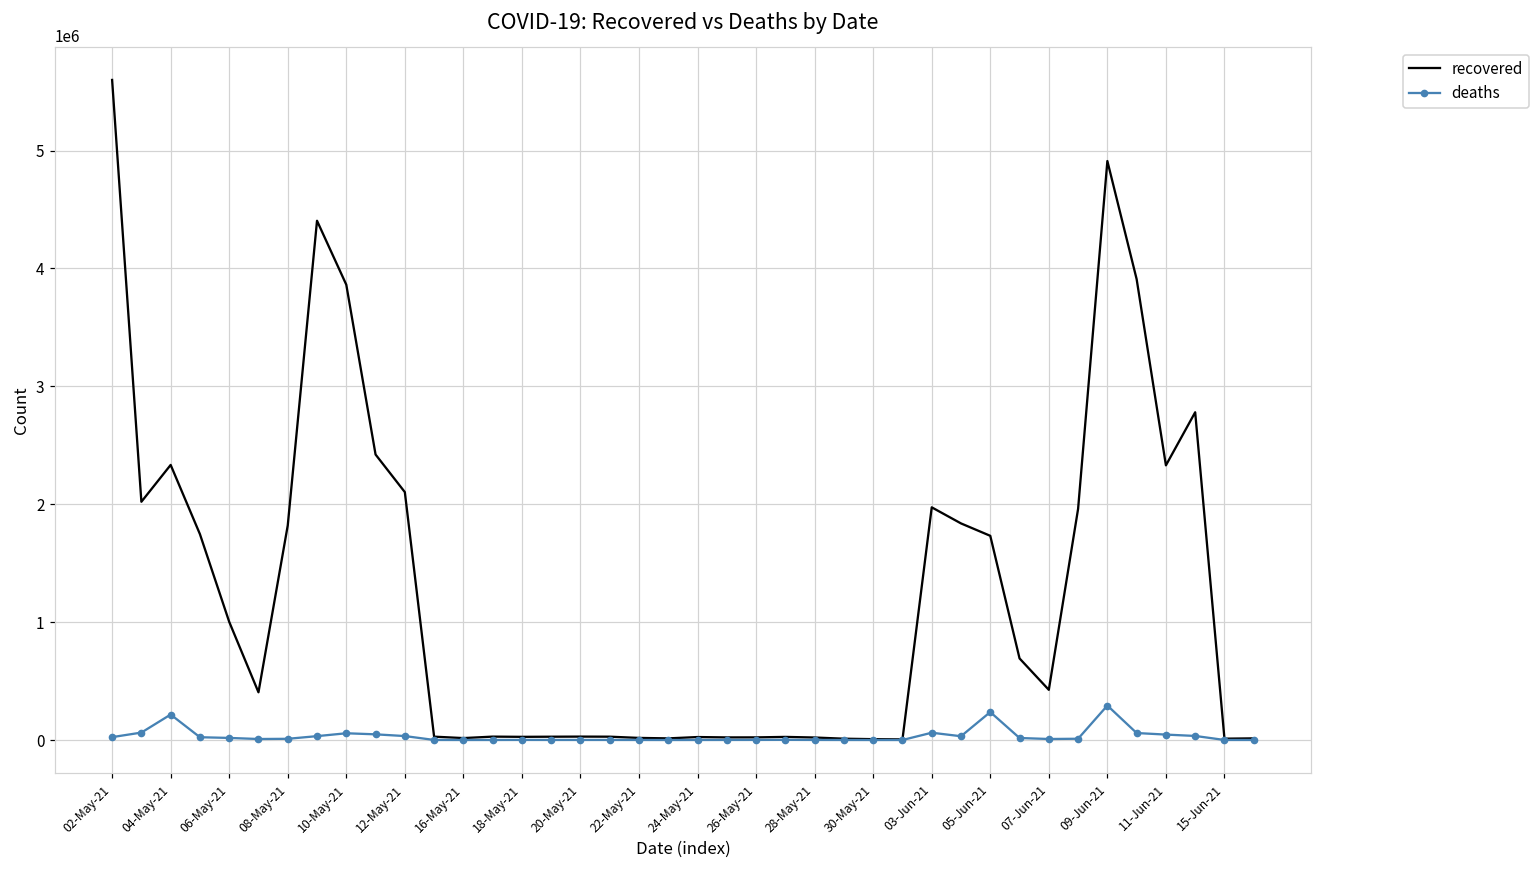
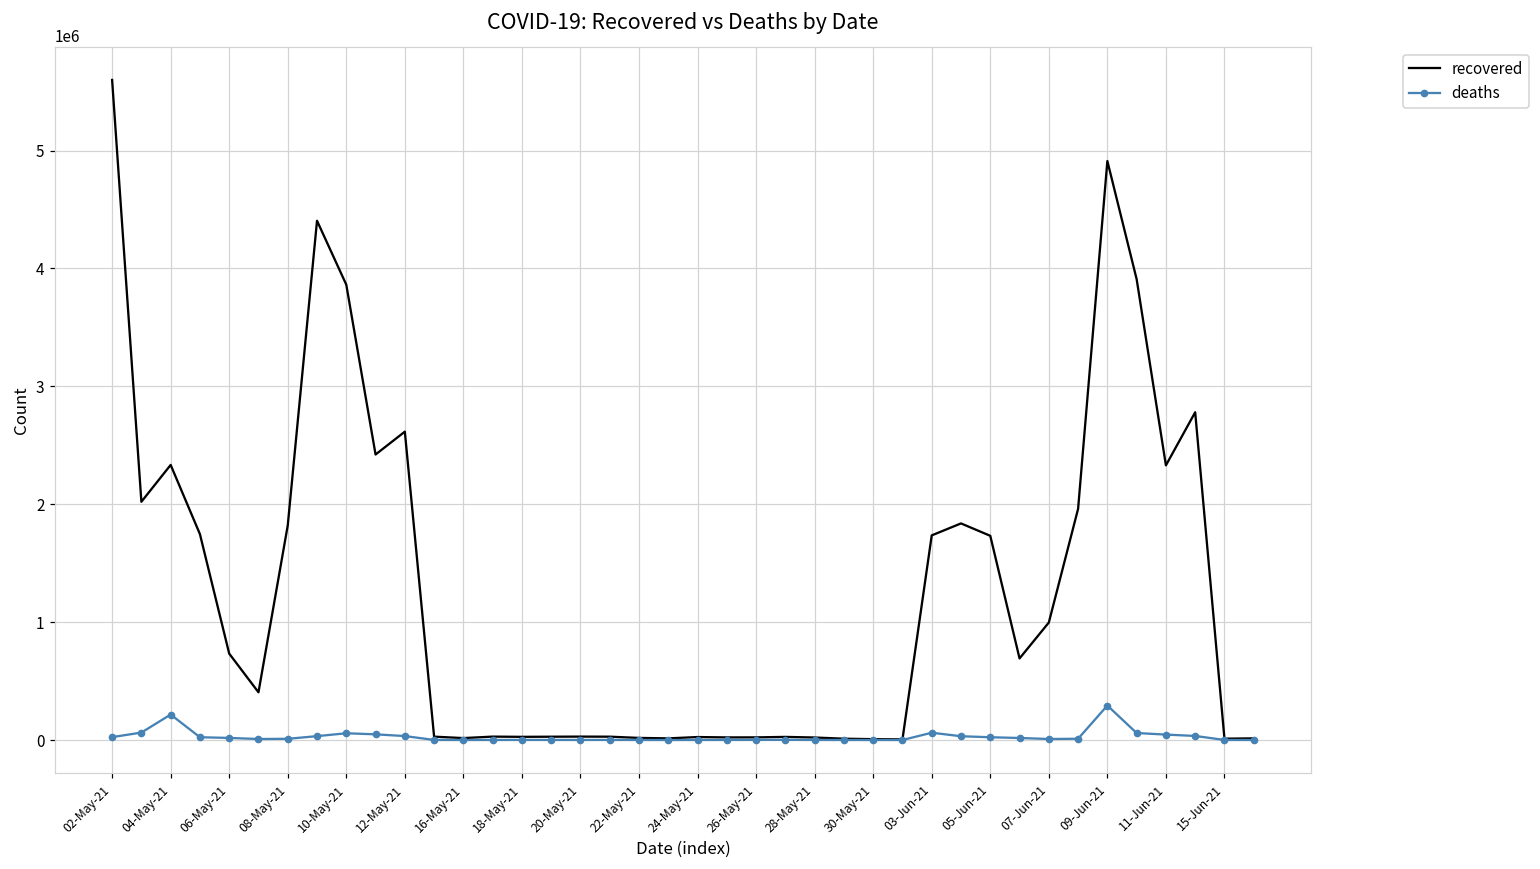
  {
    "recovered": {
      "02-May-21": 5600000,
      "04-May-21": 2330000,
-     "06-May-21": 1000000,
+     "06-May-21": 730000,
      "08-May-21": 1820000,
      "10-May-21": 3860000,
-     "12-May-21": 2100000,
+     "12-May-21": 2620000,
      "18-May-21": 30000,
      "20-May-21": 30000,
      "24-May-21": 30000,
-     "03-Jun-21": 1970000,
+     "03-Jun-21": 1740000,
      "05-Jun-21": 1730000,
-     "07-Jun-21": 430000,
+     "07-Jun-21": 1000000,
      "09-Jun-21": 4910000,
      "11-Jun-21": 2330000
    },
    "deaths": {
      "02-May-21": 20000,
      "04-May-21": 220000,
      "06-May-21": 20000,
      "08-May-21": 10000,
      "10-May-21": 60000,
      "12-May-21": 30000,
      "18-May-21": 0,
      "20-May-21": 0,
      "24-May-21": 0,
      "03-Jun-21": 60000,
-     "05-Jun-21": 240000,
+     "05-Jun-21": 20000,
      "07-Jun-21": 10000,
      "09-Jun-21": 290000,
      "11-Jun-21": 50000
    }
  }
